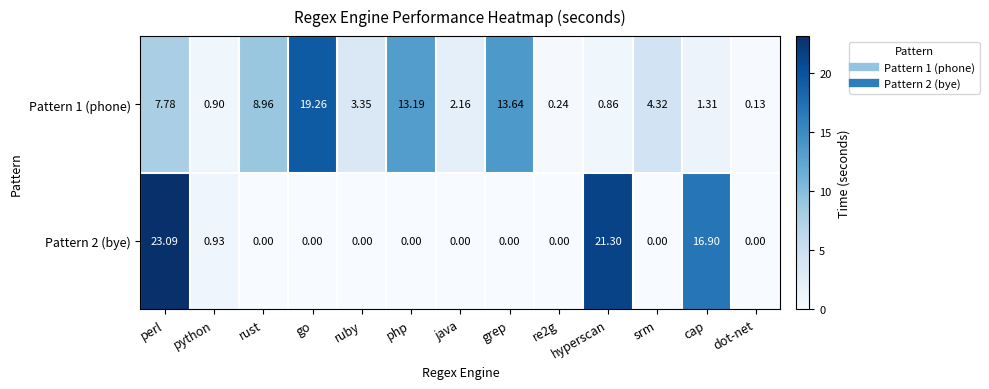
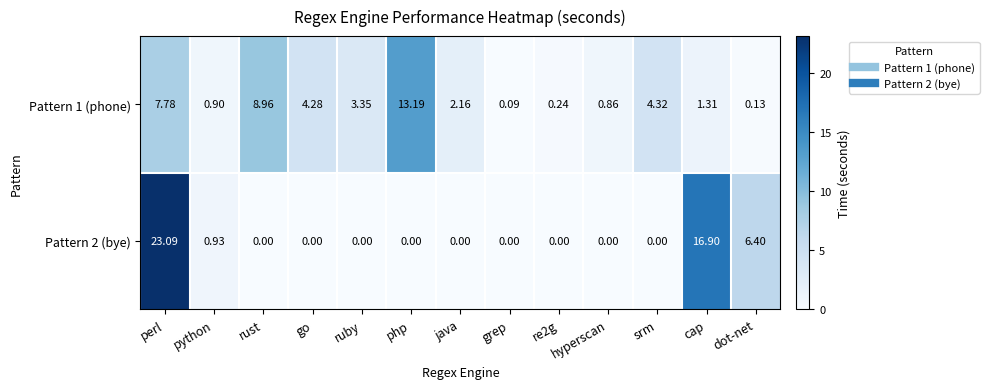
  {
    "Pattern 1 (phone)": {
      "perl": 7.78,
      "python": 0.90,
      "rust": 8.96,
-     "go": 19.26,
+     "go": 4.28,
      "ruby": 3.35,
      "php": 13.19,
      "java": 2.16,
-     "grep": 13.64,
+     "grep": 0.09,
      "re2g": 0.24,
      "hyperscan": 0.86,
      "srm": 4.32,
      "cap": 1.31,
      "dot-net": 0.13
    },
    "Pattern 2 (bye)": {
      "perl": 23.09,
      "python": 0.93,
      "rust": 0.00,
      "go": 0.00,
      "ruby": 0.00,
      "php": 0.00,
      "java": 0.00,
      "grep": 0.00,
      "re2g": 0.00,
-     "hyperscan": 21.30,
+     "hyperscan": 0.00,
      "srm": 0.00,
      "cap": 16.90,
-     "dot-net": 0.00
+     "dot-net": 6.40
    }
  }
